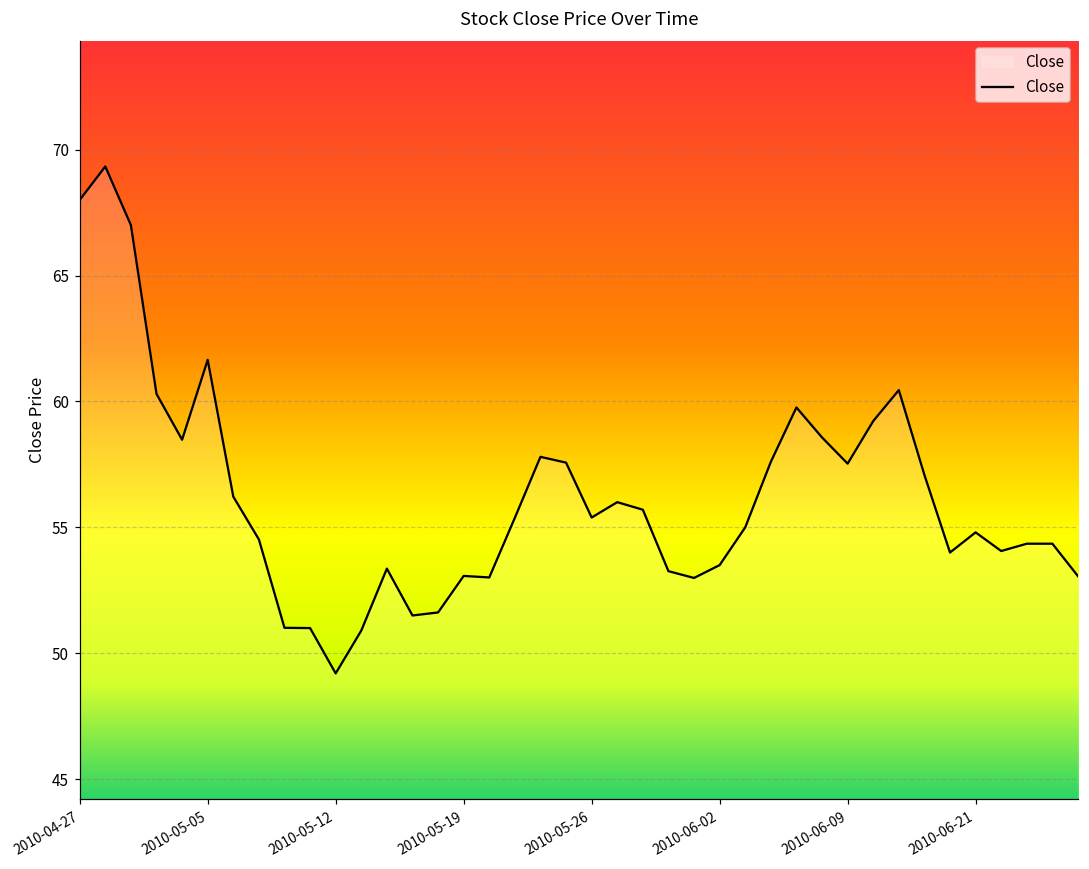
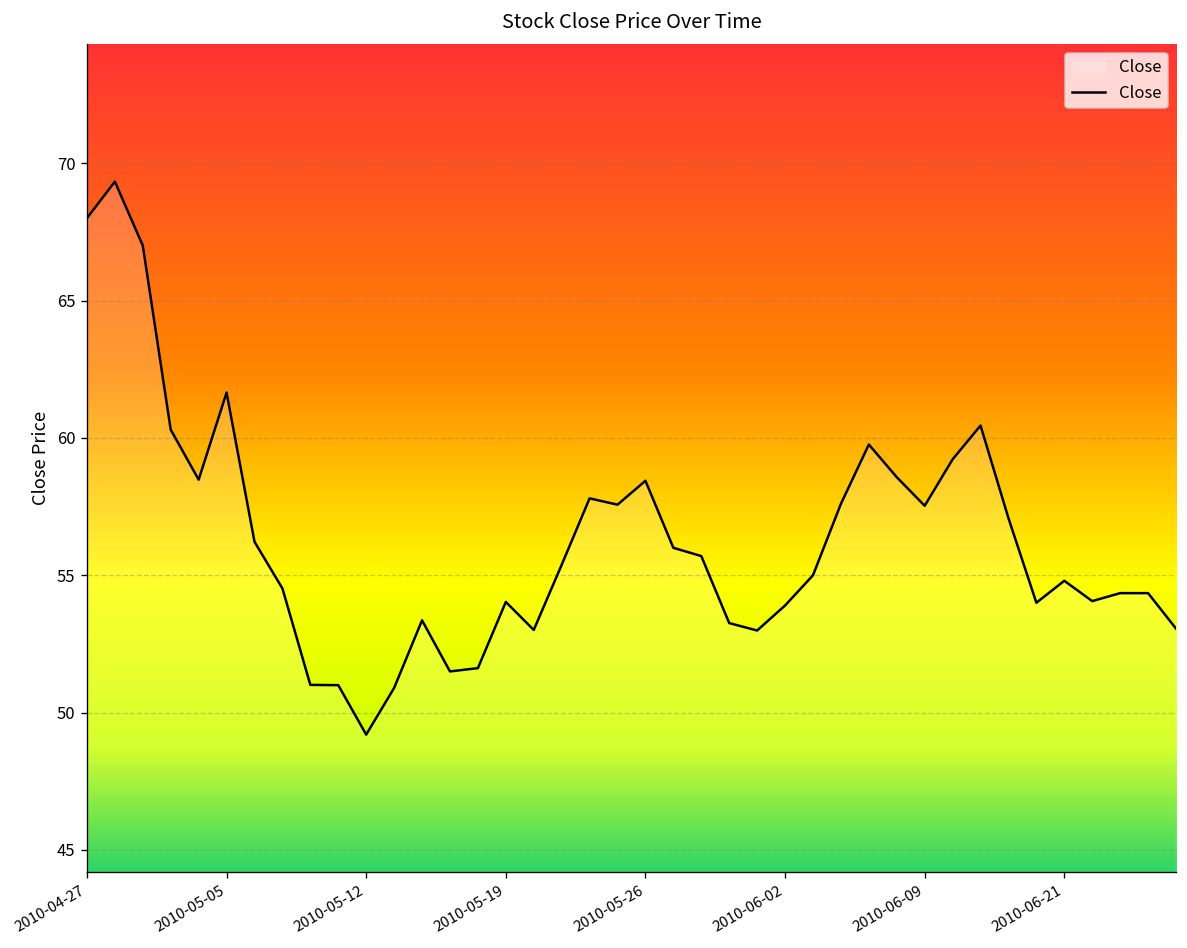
  {
    "2010-04-27": 68.0,
    "2010-05-05": 61.7,
    "2010-05-12": 49.2,
-   "2010-05-19": 53.1,
-   "2010-05-26": 55.4,
-   "2010-06-02": 53.5,
+   "2010-05-19": 54.0,
+   "2010-05-26": 58.4,
+   "2010-06-02": 53.9,
    "2010-06-09": 57.5,
    "2010-06-21": 54.8
  }
